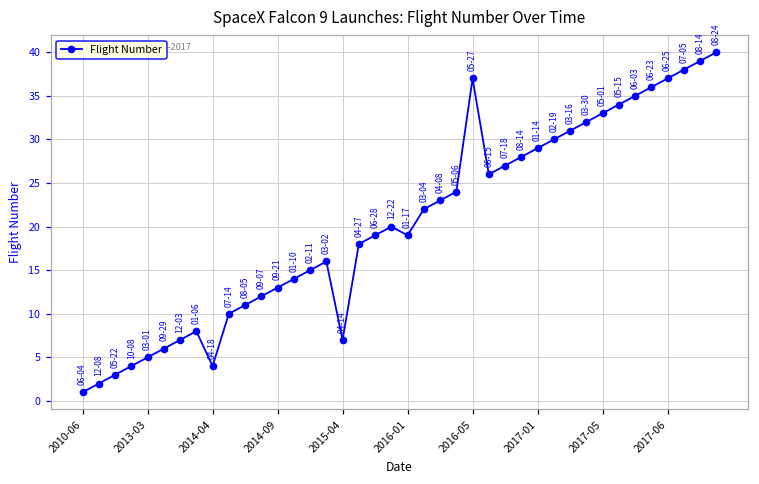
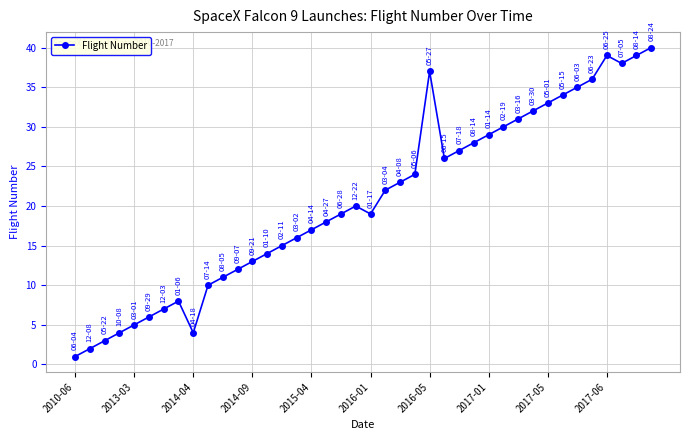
  {
-   "2015-04": 7,
-   "2017-06": 37
+   "2015-04": 17,
+   "2017-06": 39
  }
